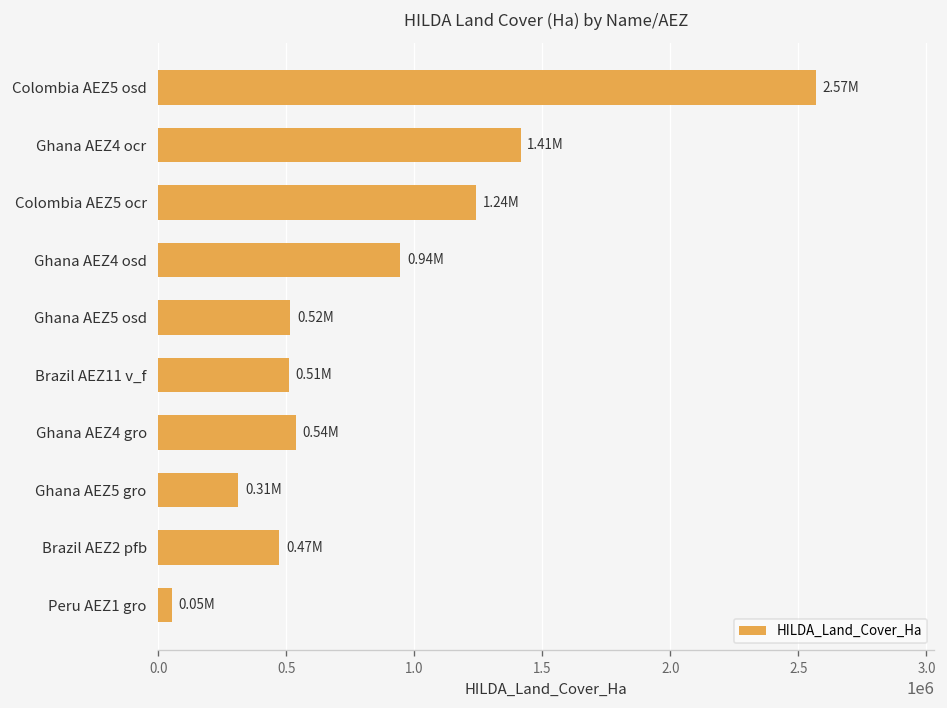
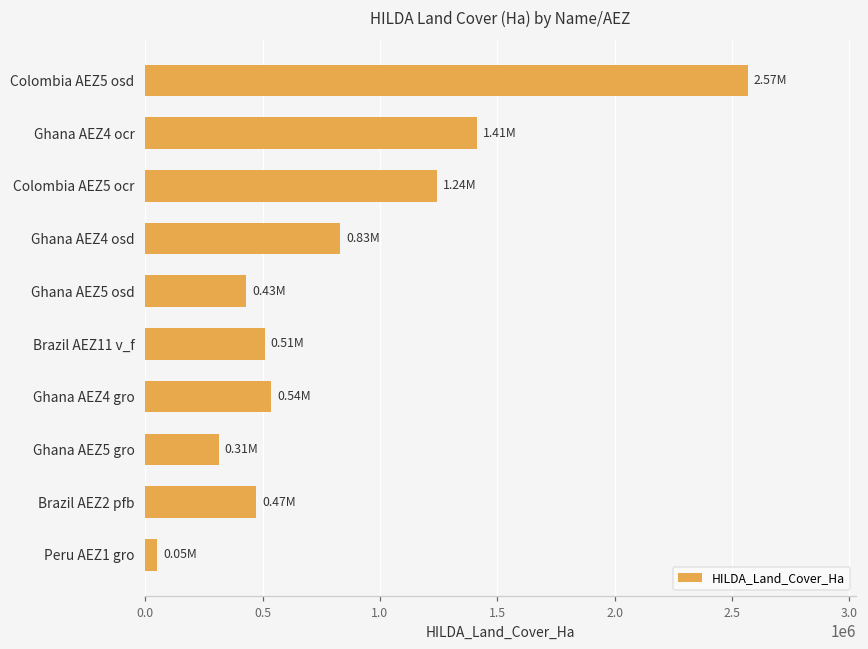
  {
    "Colombia AEZ5 osd": "2.57M",
    "Ghana AEZ4 ocr": "1.41M",
    "Colombia AEZ5 ocr": "1.24M",
-   "Ghana AEZ4 osd": "0.94M",
-   "Ghana AEZ5 osd": "0.52M",
+   "Ghana AEZ4 osd": "0.83M",
+   "Ghana AEZ5 osd": "0.43M",
    "Brazil AEZ11 v_f": "0.51M",
    "Ghana AEZ4 gro": "0.54M",
    "Ghana AEZ5 gro": "0.31M",
    "Brazil AEZ2 pfb": "0.47M",
    "Peru AEZ1 gro": "0.05M"
  }
